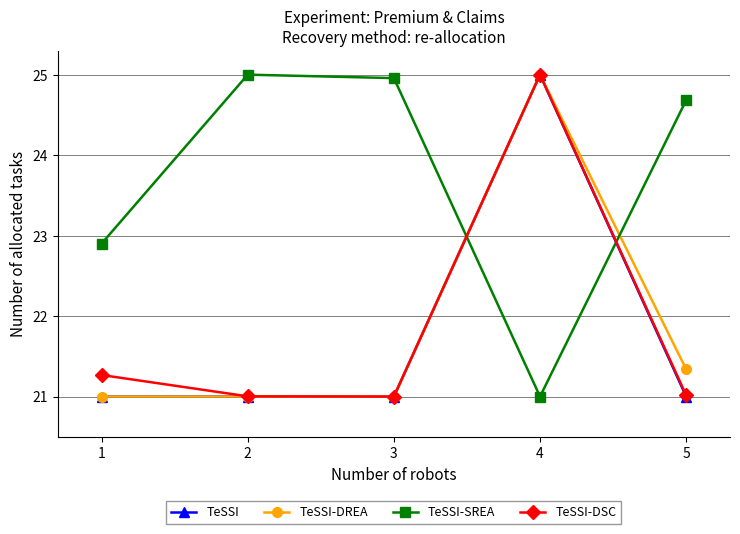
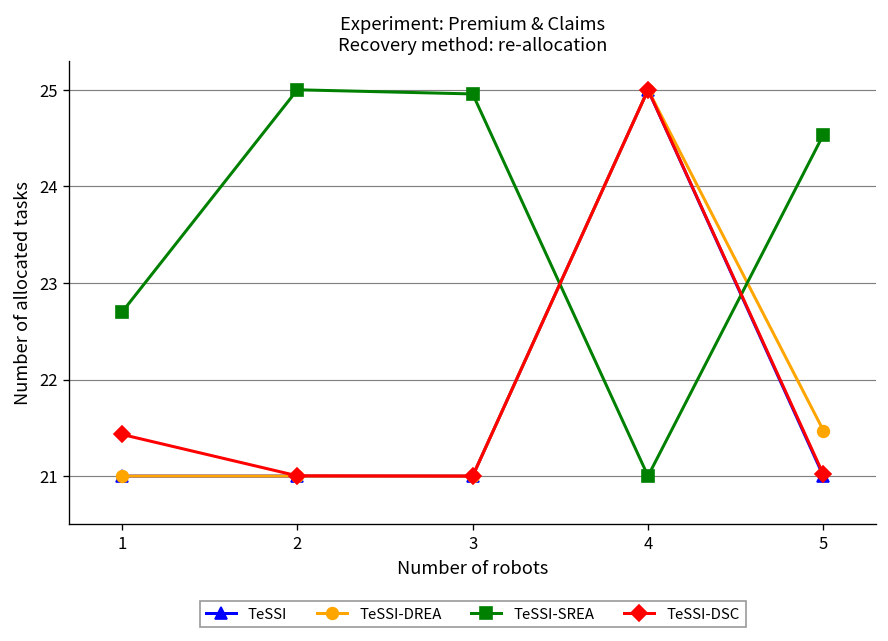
  {
    "TeSSI-DREA": {
-     "5": 21.3
+     "5": 21.5
    },
    "TeSSI-SREA": {
-     "1": 22.9,
+     "1": 22.7,
      "2": 25.0,
      "3": 25.0,
      "4": 21.0,
-     "5": 24.7
+     "5": 24.5
    },
    "TeSSI-DSC": {
-     "1": 21.3
+     "1": 21.4
    }
  }
